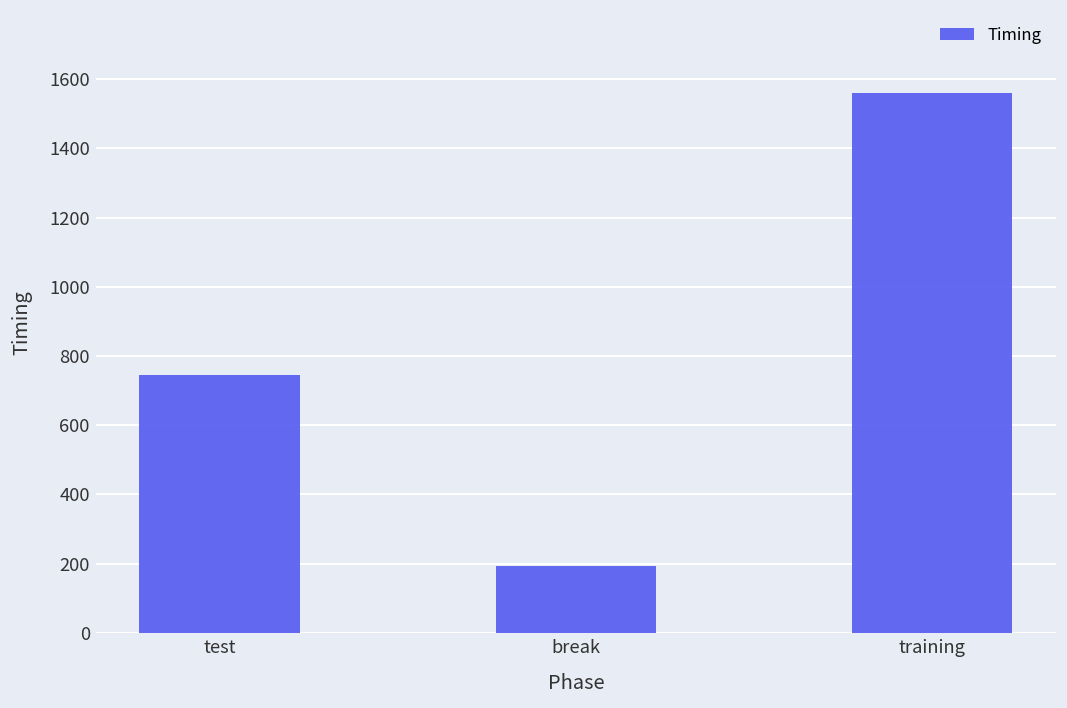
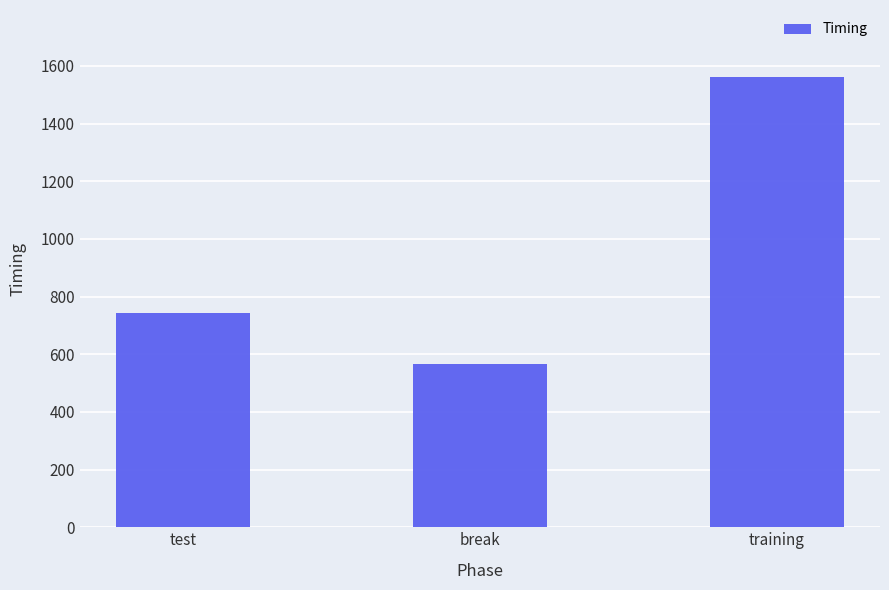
  {
    "test": 740,
-   "break": 190,
+   "break": 570,
    "training": 1560
  }
